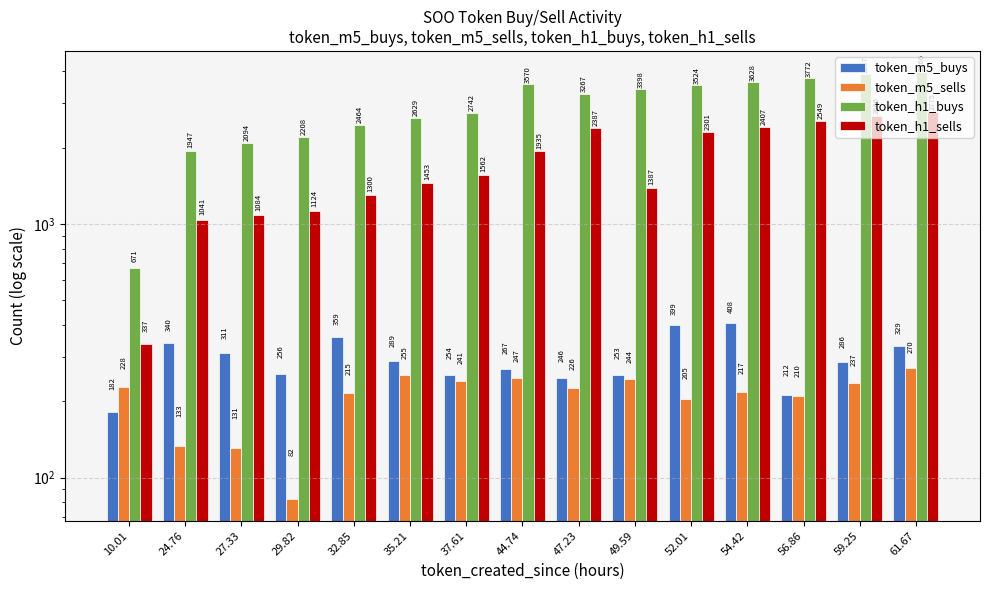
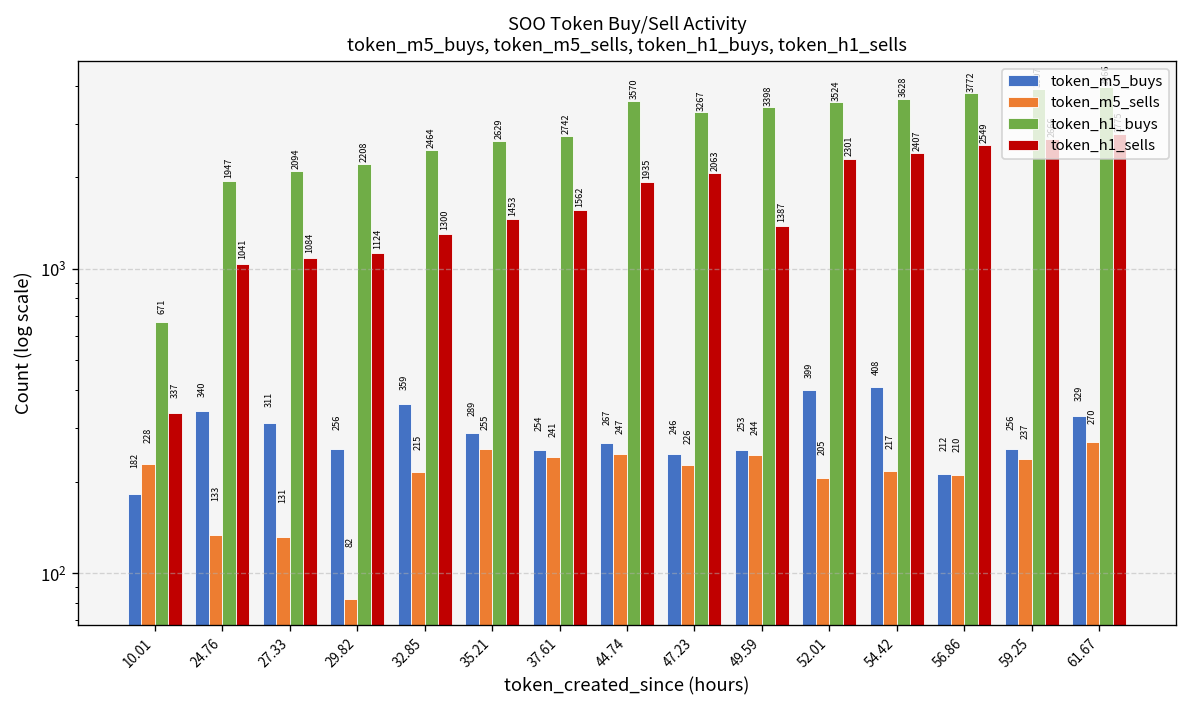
  {
    "token_m5_buys": {
      "10.01": 182,
      "24.76": 340,
      "27.33": 311,
      "29.82": 256,
      "32.85": 359,
      "35.21": 289,
      "37.61": 254,
      "44.74": 267,
      "47.23": 246,
      "49.59": 253,
      "52.01": 399,
      "54.42": 408,
      "56.86": 212,
-     "59.25": 286,
+     "59.25": 256,
      "61.67": 329
    },
    "token_m5_sells": {
      "10.01": 228,
      "32.85": 215,
      "35.21": 255,
      "37.61": 241,
      "44.74": 247,
      "47.23": 226,
      "49.59": 244,
      "52.01": 205,
      "54.42": 217,
      "56.86": 210,
      "59.25": 237,
      "61.67": 270
    },
    "token_h1_buys": {
      "10.01": 671,
      "24.76": 1947,
      "27.33": 2094,
      "29.82": 2208,
      "32.85": 2464,
      "35.21": 2629,
      "37.61": 2742,
      "44.74": 3570,
      "47.23": 3267,
      "49.59": 3398,
      "52.01": 3524,
      "54.42": 3628,
      "56.86": 3772
    },
    "token_h1_sells": {
      "10.01": 337,
      "24.76": 1041,
      "27.33": 1084,
      "29.82": 1124,
      "32.85": 1300,
      "35.21": 1453,
      "37.61": 1562,
      "44.74": 1935,
-     "47.23": 2387,
+     "47.23": 2063,
      "49.59": 1387,
      "52.01": 2301,
      "54.42": 2407,
      "56.86": 2549
    }
  }
